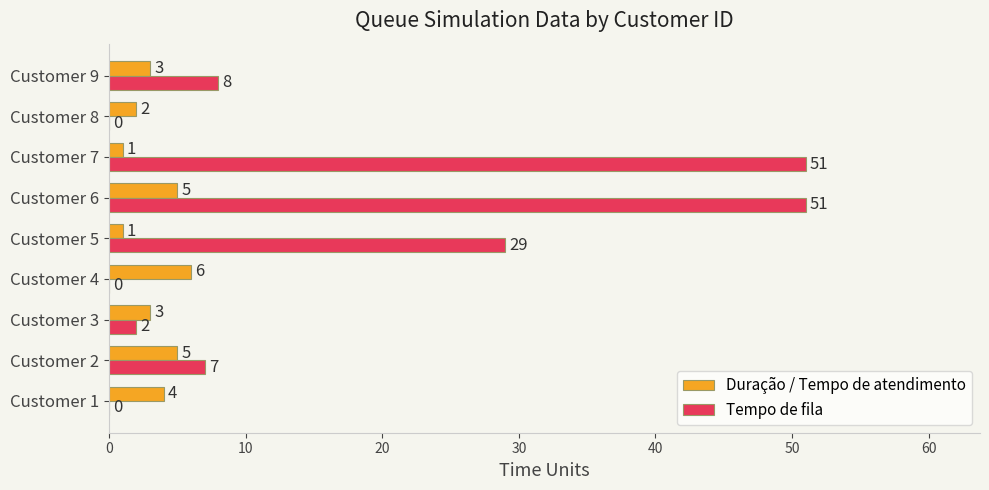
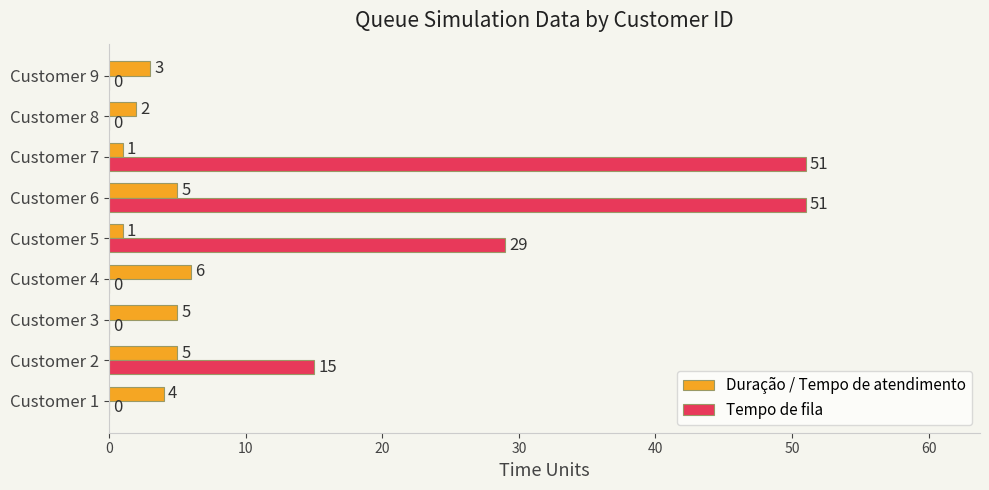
  {
    "Duração / Tempo de atendimento": {
      "Customer 9": 3,
      "Customer 8": 2,
      "Customer 7": 1,
      "Customer 6": 5,
      "Customer 5": 1,
      "Customer 4": 6,
-     "Customer 3": 3,
+     "Customer 3": 5,
      "Customer 2": 5,
      "Customer 1": 4
    },
    "Tempo de fila": {
-     "Customer 9": 8,
+     "Customer 9": 0,
      "Customer 8": 0,
      "Customer 7": 51,
      "Customer 6": 51,
      "Customer 5": 29,
      "Customer 4": 0,
-     "Customer 3": 2,
-     "Customer 2": 7,
+     "Customer 3": 0,
+     "Customer 2": 15,
      "Customer 1": 0
    }
  }
